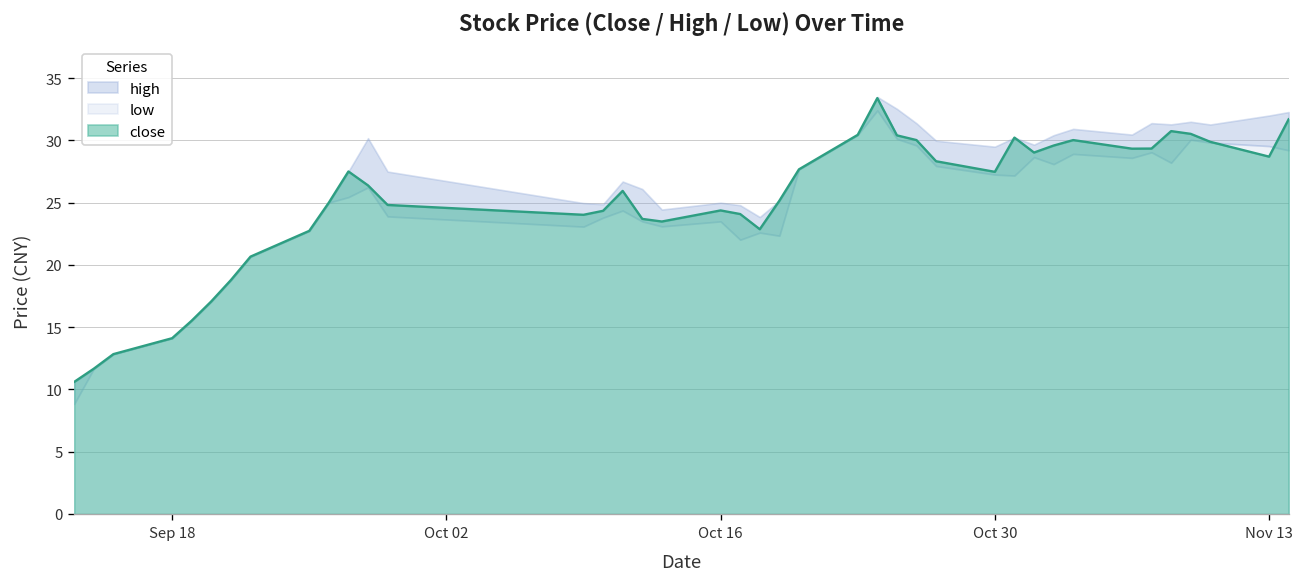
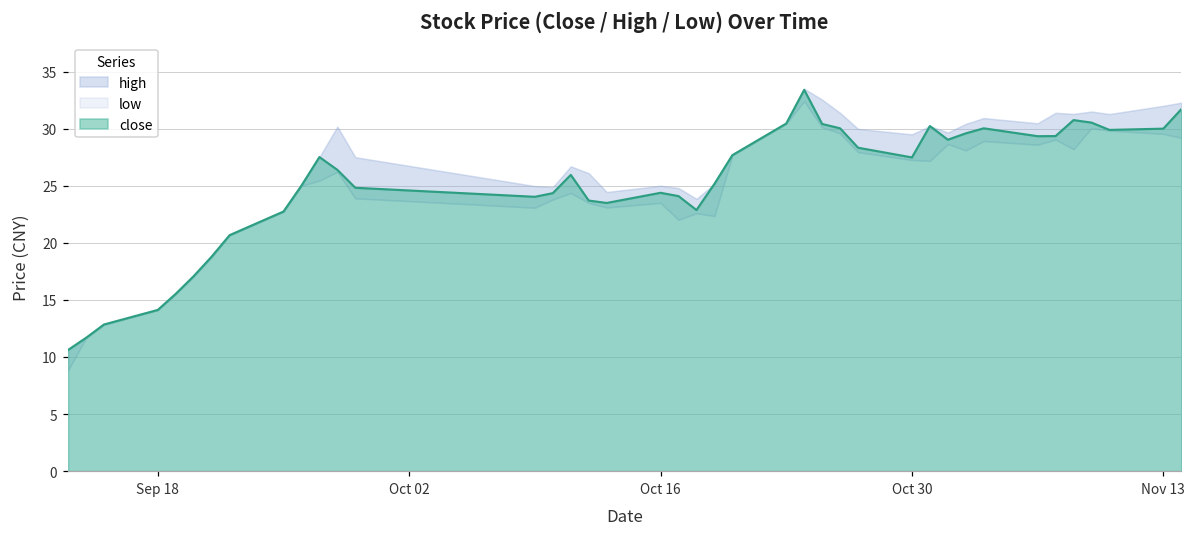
  {
    "close": {
      "Oct 16": 24.4,
-     "Nov 13": 28.7
+     "Nov 13": 30.0
    }
  }
